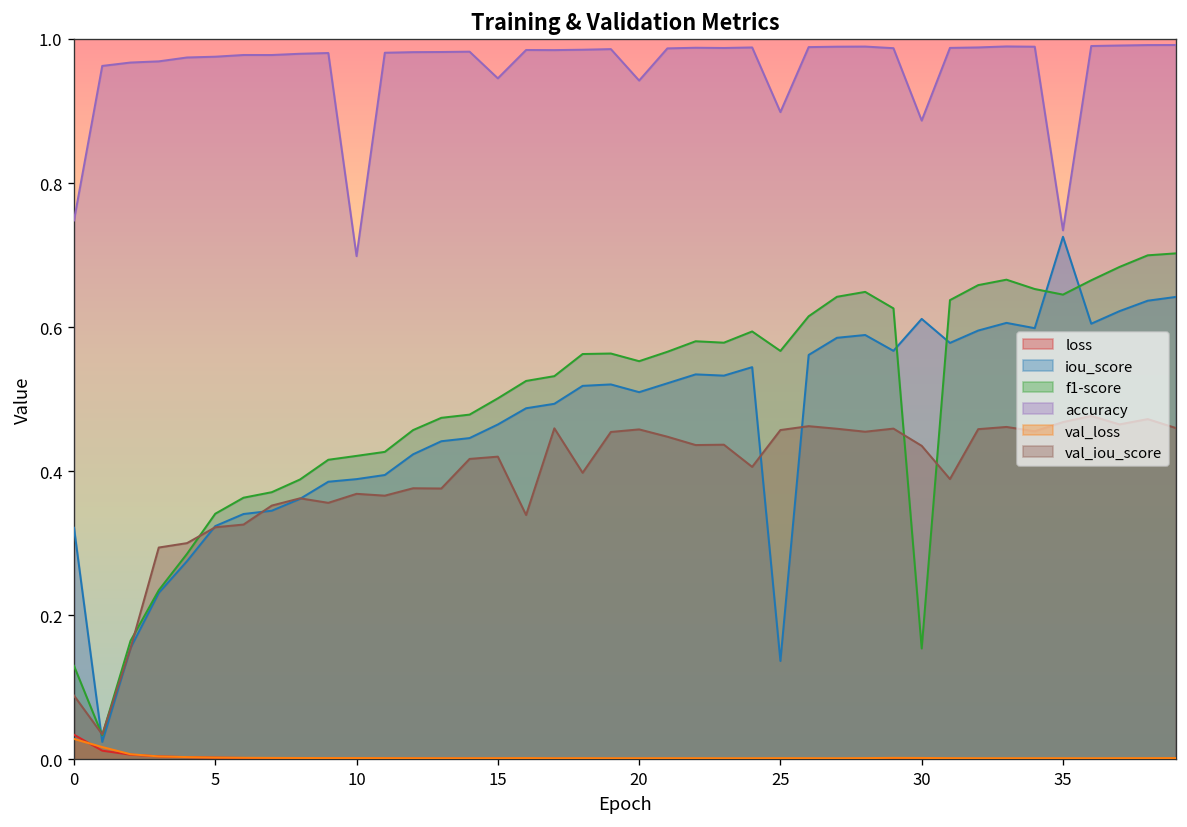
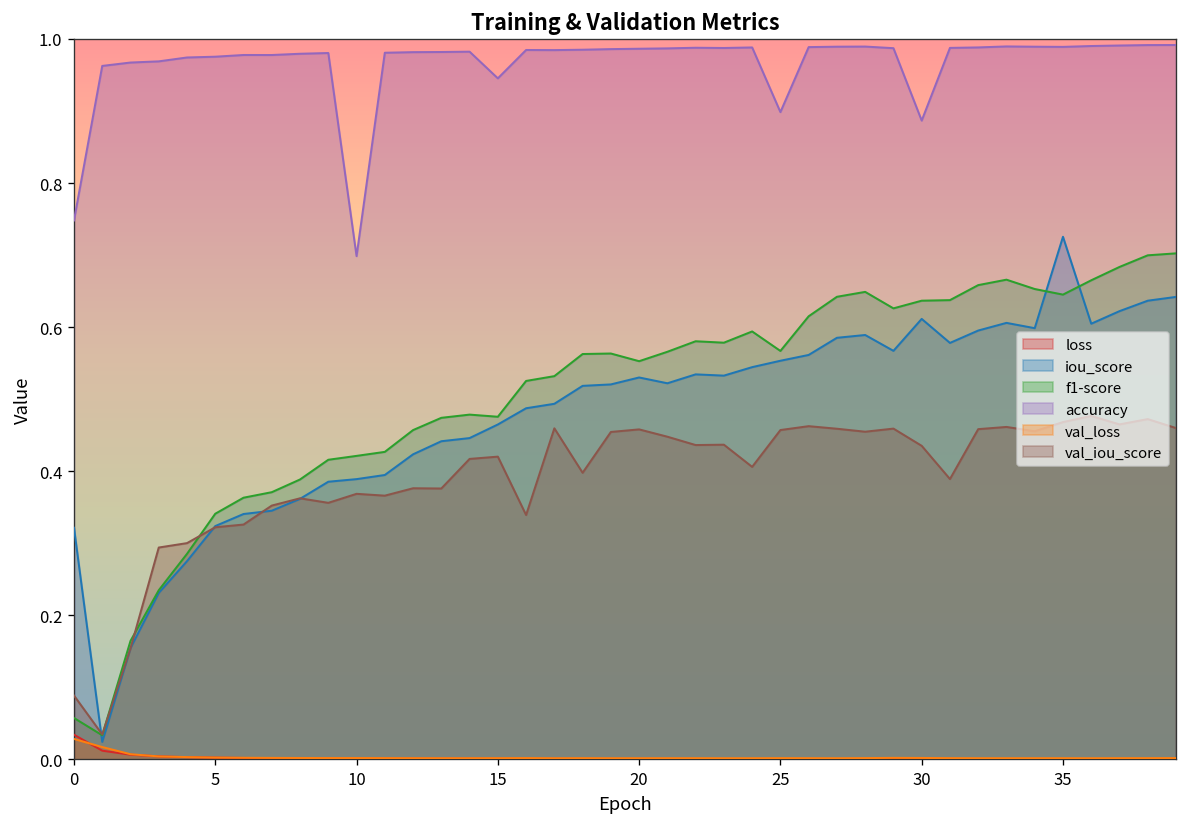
  {
    "iou_score": {
      "0": 0.32,
      "10": 0.39,
      "15": 0.46,
-     "20": 0.51,
-     "25": 0.14,
+     "20": 0.53,
+     "25": 0.55,
      "30": 0.61,
      "35": 0.73
    },
    "f1-score": {
-     "0": 0.13,
+     "0": 0.06,
      "5": 0.34,
      "10": 0.42,
-     "15": 0.50,
+     "15": 0.48,
      "20": 0.55,
      "25": 0.57,
-     "30": 0.15,
+     "30": 0.64,
      "35": 0.65
    },
    "accuracy": {
      "0": 0.75,
      "5": 0.98,
      "10": 0.70,
      "15": 0.95,
-     "20": 0.94,
+     "20": 0.99,
      "25": 0.90,
      "30": 0.89,
-     "35": 0.73
+     "35": 0.99
    }
  }
